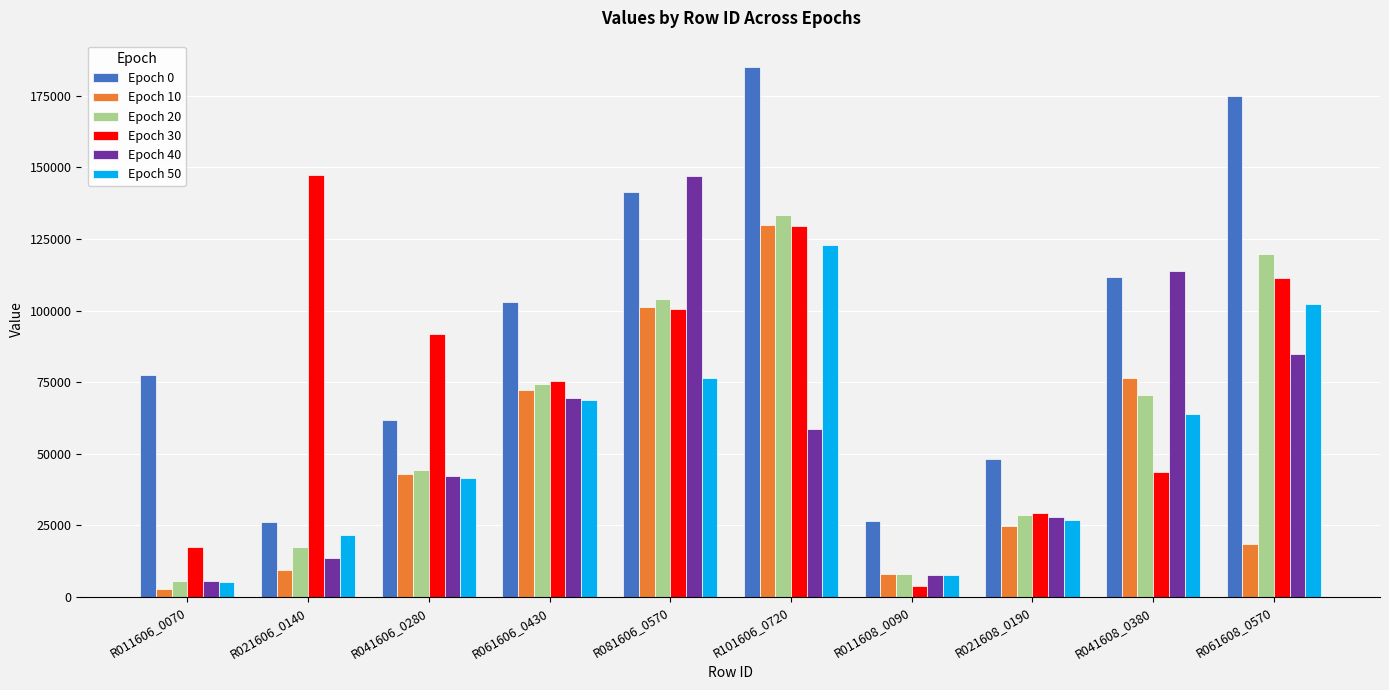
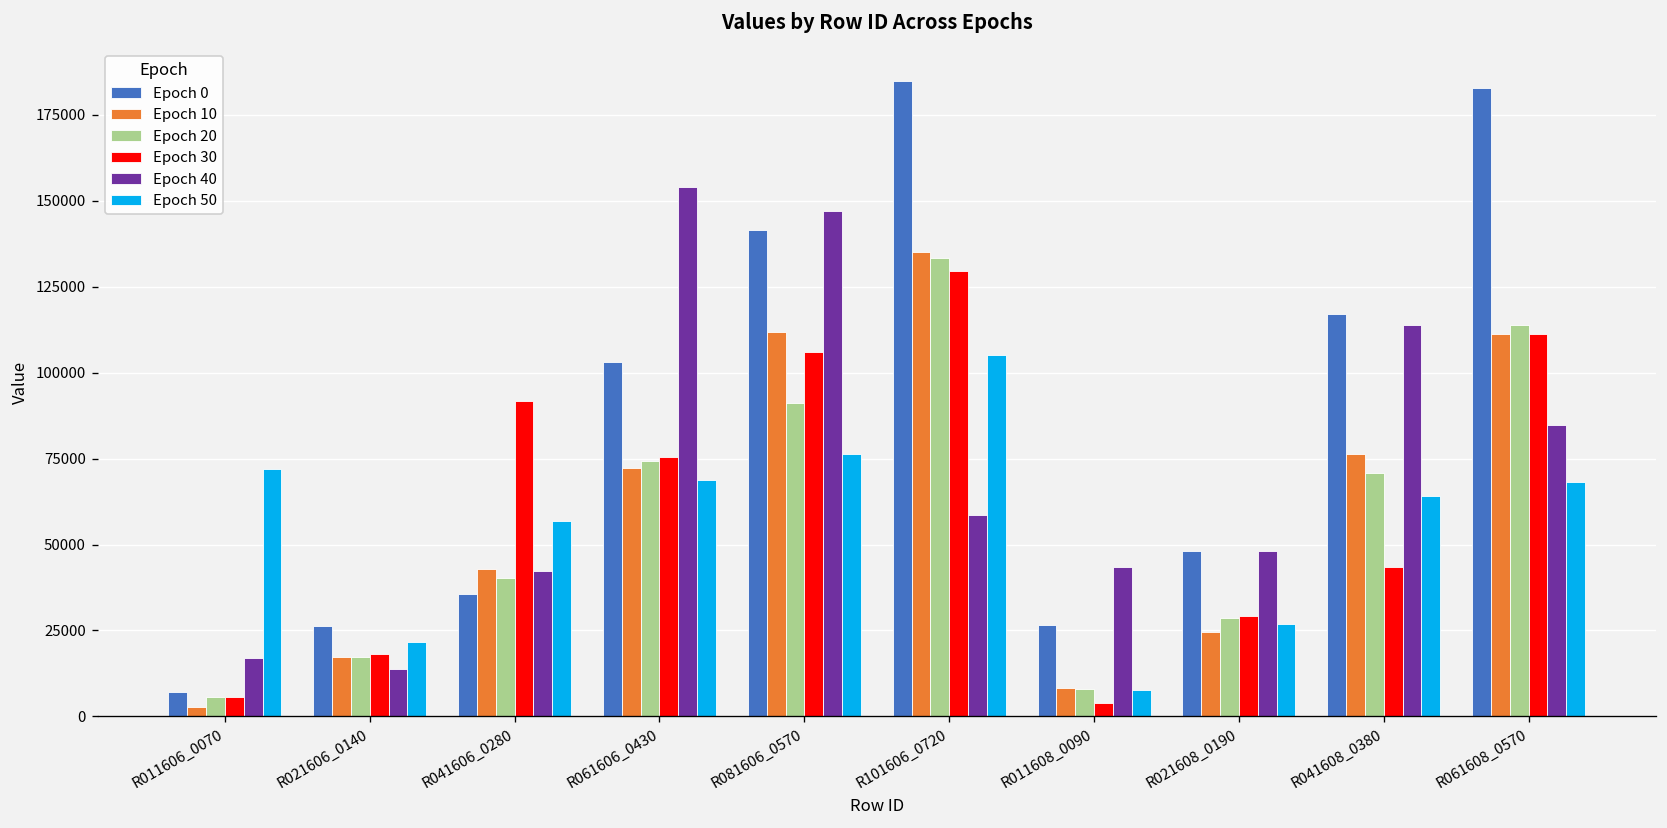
  {
    "Epoch 0": {
-     "R011606_0070": 77000,
+     "R011606_0070": 7000,
      "R021606_0140": 26000,
-     "R041606_0280": 62000,
+     "R041606_0280": 36000,
      "R061606_0430": 103000,
      "R081606_0570": 141000,
      "R101606_0720": 185000,
      "R011608_0090": 26000,
      "R021608_0190": 48000,
-     "R041608_0380": 112000,
-     "R061608_0570": 175000
+     "R041608_0380": 117000,
+     "R061608_0570": 183000
    },
    "Epoch 10": {
      "R011606_0070": 3000,
-     "R021606_0140": 10000,
+     "R021606_0140": 17000,
      "R041606_0280": 43000,
      "R061606_0430": 72000,
-     "R081606_0570": 101000,
-     "R101606_0720": 130000,
+     "R081606_0570": 112000,
+     "R101606_0720": 135000,
      "R011608_0090": 8000,
      "R021608_0190": 25000,
      "R041608_0380": 76000,
-     "R061608_0570": 18000
+     "R061608_0570": 111000
    },
    "Epoch 20": {
      "R011606_0070": 6000,
      "R021606_0140": 17000,
-     "R041606_0280": 44000,
+     "R041606_0280": 40000,
      "R061606_0430": 74000,
-     "R081606_0570": 104000,
+     "R081606_0570": 91000,
      "R101606_0720": 133000,
      "R011608_0090": 8000,
      "R021608_0190": 29000,
      "R041608_0380": 71000,
-     "R061608_0570": 120000
+     "R061608_0570": 114000
    },
    "Epoch 30": {
-     "R011606_0070": 17000,
-     "R021606_0140": 147000,
+     "R011606_0070": 6000,
+     "R021606_0140": 18000,
      "R041606_0280": 92000,
      "R061606_0430": 76000,
-     "R081606_0570": 101000,
+     "R081606_0570": 106000,
      "R101606_0720": 129000,
      "R011608_0090": 4000,
      "R021608_0190": 29000,
      "R041608_0380": 44000,
      "R061608_0570": 111000
    },
    "Epoch 40": {
-     "R011606_0070": 5000,
+     "R011606_0070": 17000,
      "R021606_0140": 14000,
      "R041606_0280": 42000,
-     "R061606_0430": 69000,
+     "R061606_0430": 154000,
      "R081606_0570": 147000,
      "R101606_0720": 59000,
-     "R011608_0090": 8000,
-     "R021608_0190": 28000,
+     "R011608_0090": 43000,
+     "R021608_0190": 48000,
      "R041608_0380": 114000,
      "R061608_0570": 85000
    },
    "Epoch 50": {
-     "R011606_0070": 5000,
+     "R011606_0070": 72000,
      "R021606_0140": 22000,
-     "R041606_0280": 42000,
+     "R041606_0280": 57000,
      "R061606_0430": 69000,
      "R081606_0570": 76000,
-     "R101606_0720": 123000,
+     "R101606_0720": 105000,
      "R011608_0090": 8000,
      "R021608_0190": 27000,
      "R041608_0380": 64000,
-     "R061608_0570": 102000
+     "R061608_0570": 68000
    }
  }
